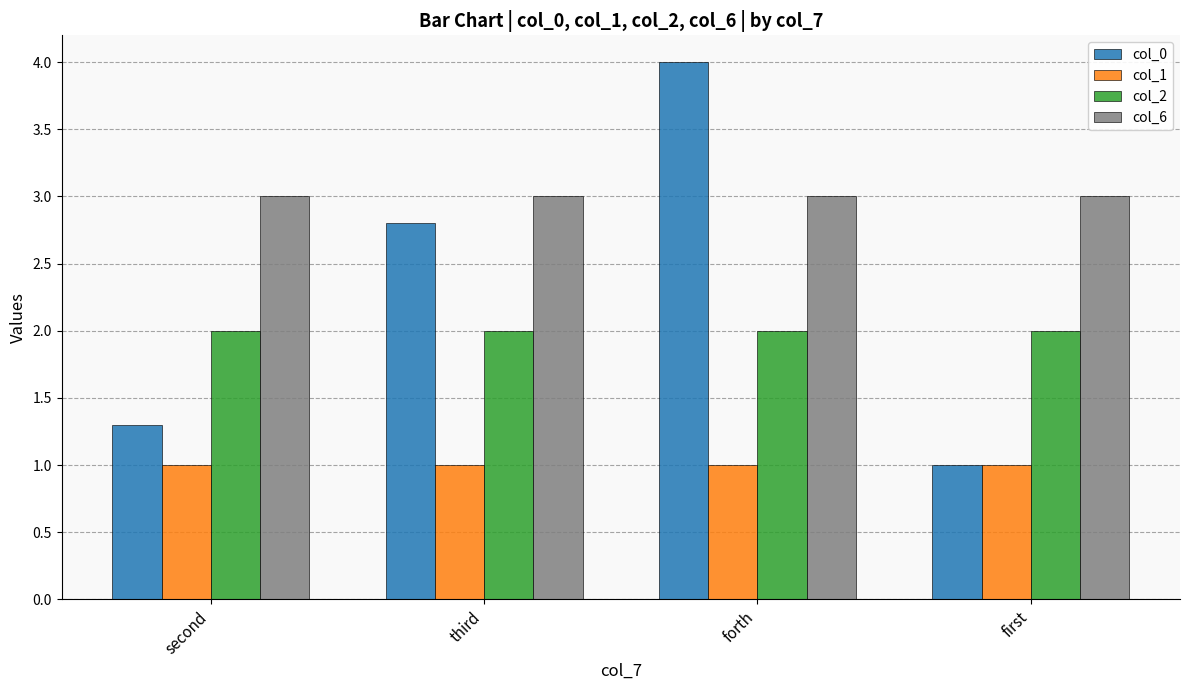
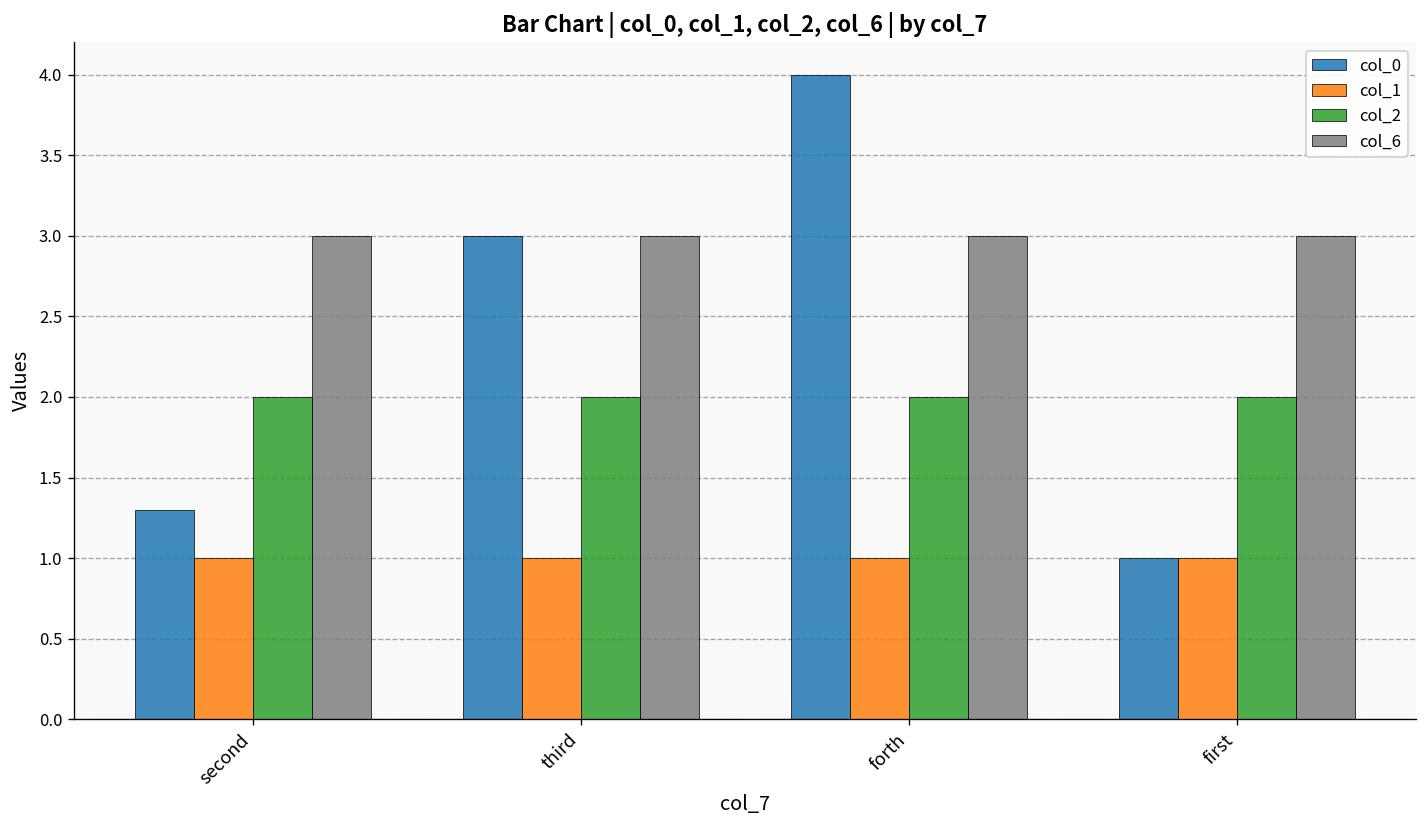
  {
    "col_0": {
      "second": 1.3,
-     "third": 2.8,
+     "third": 3.0,
      "forth": 4.0,
      "first": 1.0
    },
    "col_1": {
      "second": 1.0,
      "third": 1.0,
      "forth": 1.0,
      "first": 1.0
    },
    "col_2": {
      "second": 2.0,
      "third": 2.0,
      "forth": 2.0,
      "first": 2.0
    },
    "col_6": {
      "second": 3.0,
      "third": 3.0,
      "forth": 3.0,
      "first": 3.0
    }
  }
